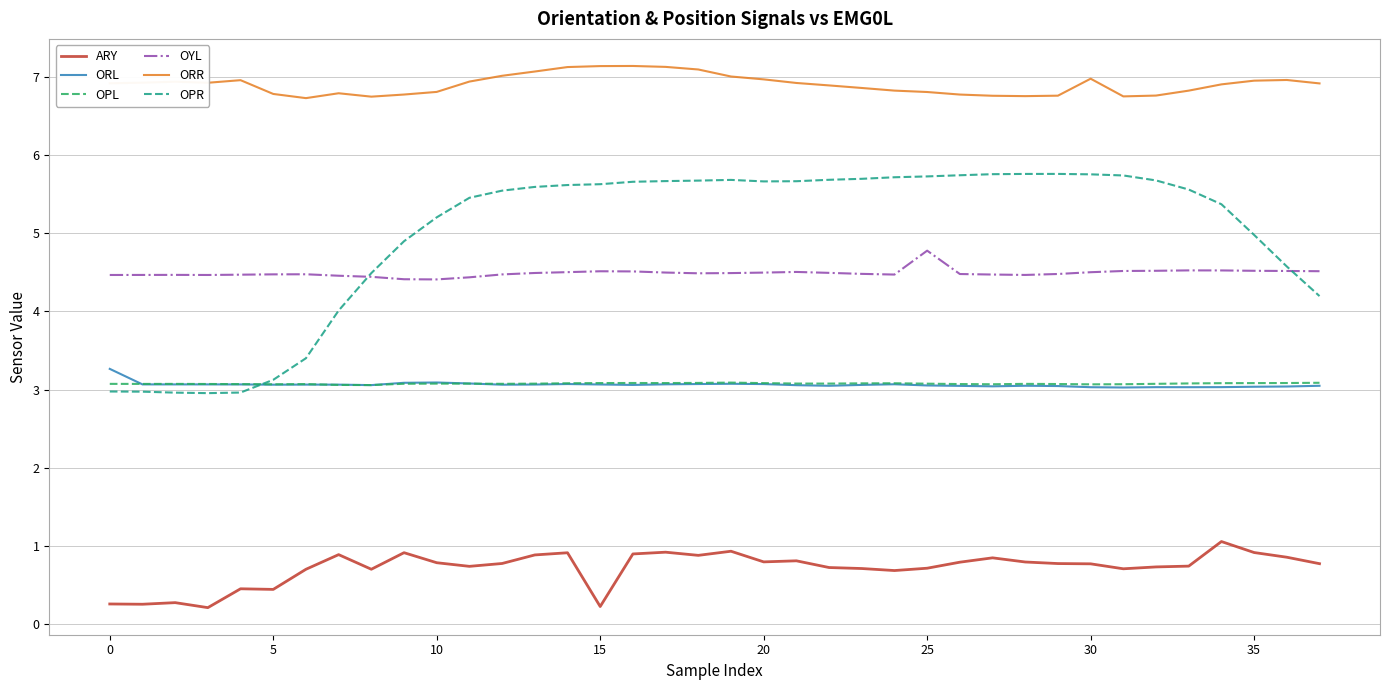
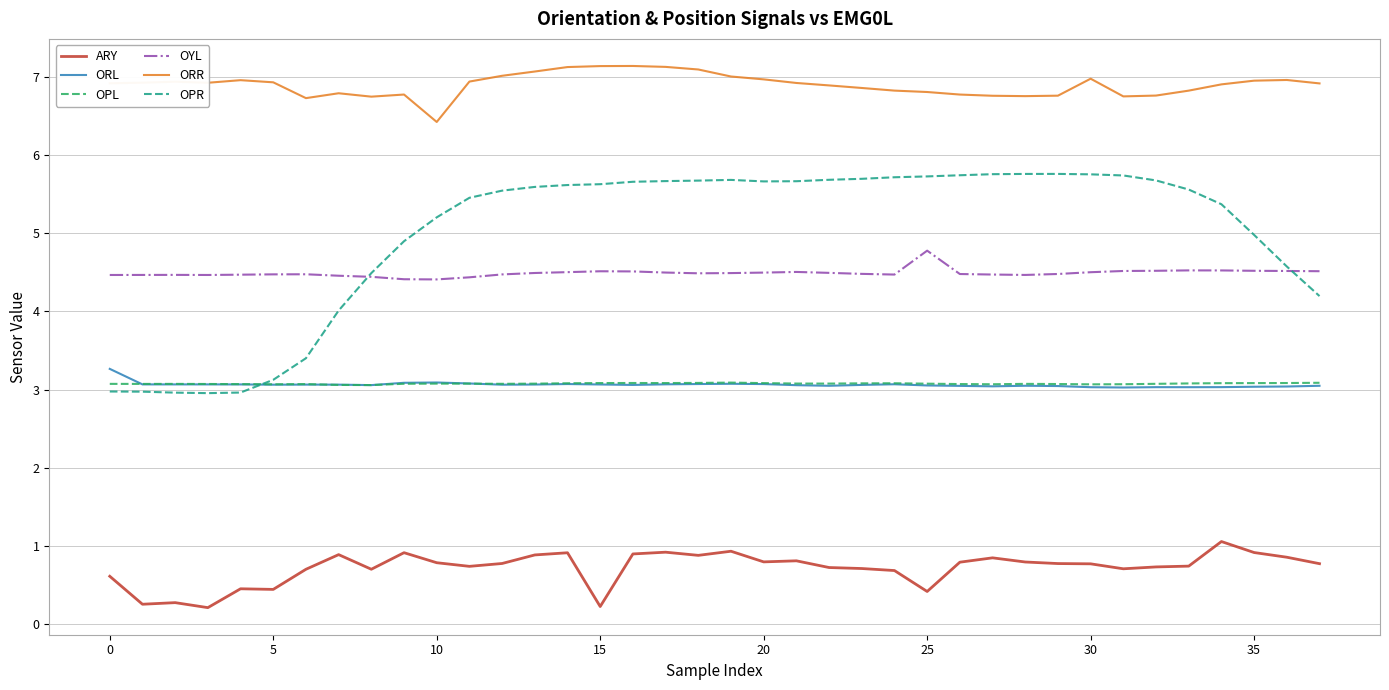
  {
    "ARY": {
-     "0": 0.3,
+     "0": 0.6,
      "5": 0.4,
      "10": 0.8,
      "15": 0.2,
      "20": 0.8,
-     "25": 0.7,
+     "25": 0.4,
      "30": 0.8,
      "35": 0.9
    },
    "ORL": {
      "0": 3.3,
      "30": 3.0,
      "35": 3.0
    },
    "OYL": {
      "0": 4.5,
      "5": 4.5,
      "10": 4.4,
      "15": 4.5,
      "20": 4.5,
      "25": 4.8,
      "30": 4.5,
      "35": 4.5
    },
    "ORR": {
-     "5": 6.8,
-     "10": 6.8,
+     "5": 6.9,
+     "10": 6.4,
      "15": 7.1,
      "20": 7.0,
      "25": 6.8,
      "30": 7.0,
      "35": 7.0
    }
  }
